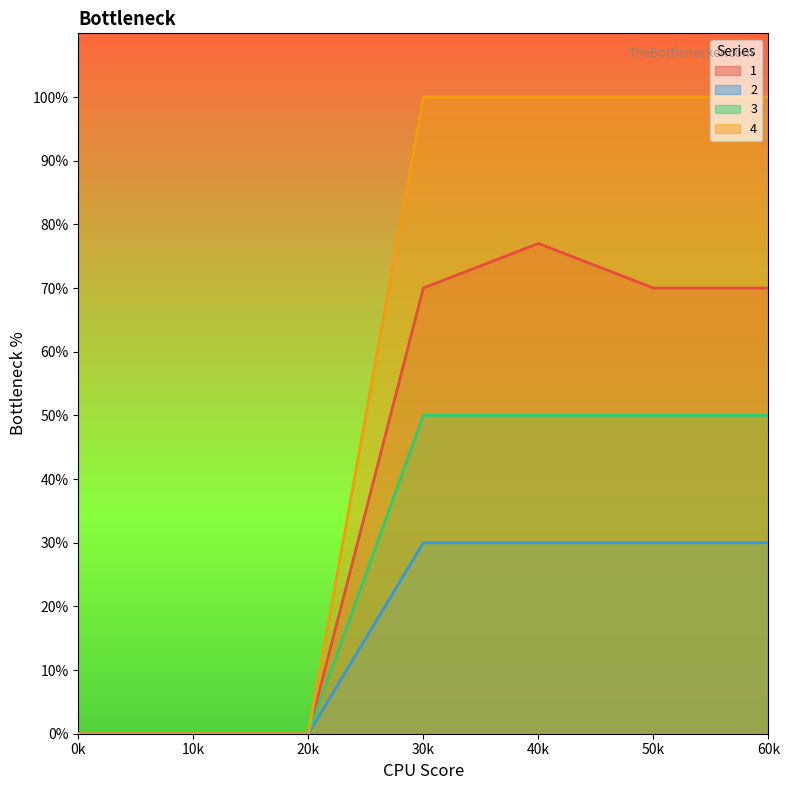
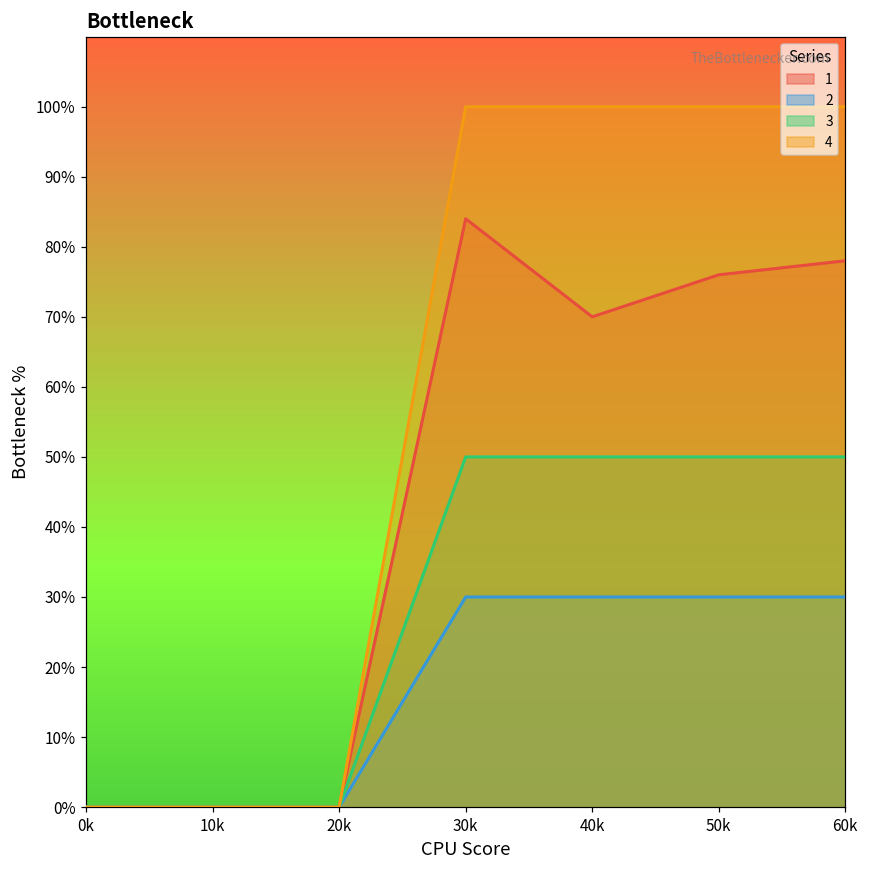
  {
    "1": {
-     "30k": "70%",
-     "40k": "77%",
-     "50k": "70%",
-     "60k": "70%"
+     "30k": "84%",
+     "40k": "70%",
+     "50k": "76%",
+     "60k": "78%"
    },
    "2": {
      "30k": "30%",
      "40k": "30%",
      "50k": "30%",
      "60k": "30%"
    },
    "3": {
      "30k": "50%",
      "40k": "50%",
      "50k": "50%",
      "60k": "50%"
    },
    "4": {
      "30k": "100%",
      "40k": "100%",
      "50k": "100%",
      "60k": "100%"
    }
  }
